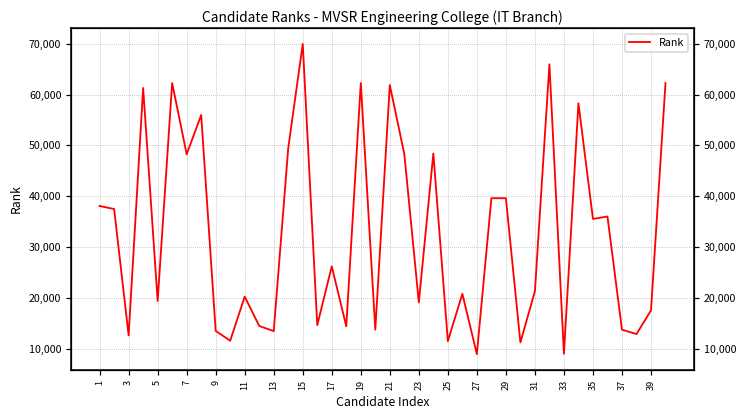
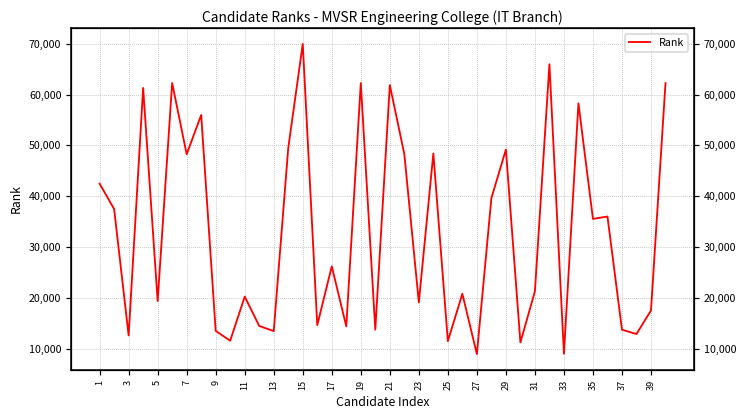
  {
-   "1": "38,000",
+   "1": "42,000",
    "3": "13,000",
    "5": "19,000",
    "7": "48,000",
    "9": "14,000",
    "11": "20,000",
    "13": "13,000",
    "15": "70,000",
    "17": "26,000",
    "19": "62,000",
    "21": "62,000",
    "23": "19,000",
    "25": "12,000",
    "27": "9,000",
-   "29": "40,000",
+   "29": "49,000",
    "31": "21,000",
    "33": "9,000",
    "35": "36,000",
    "37": "14,000",
    "39": "18,000"
  }
